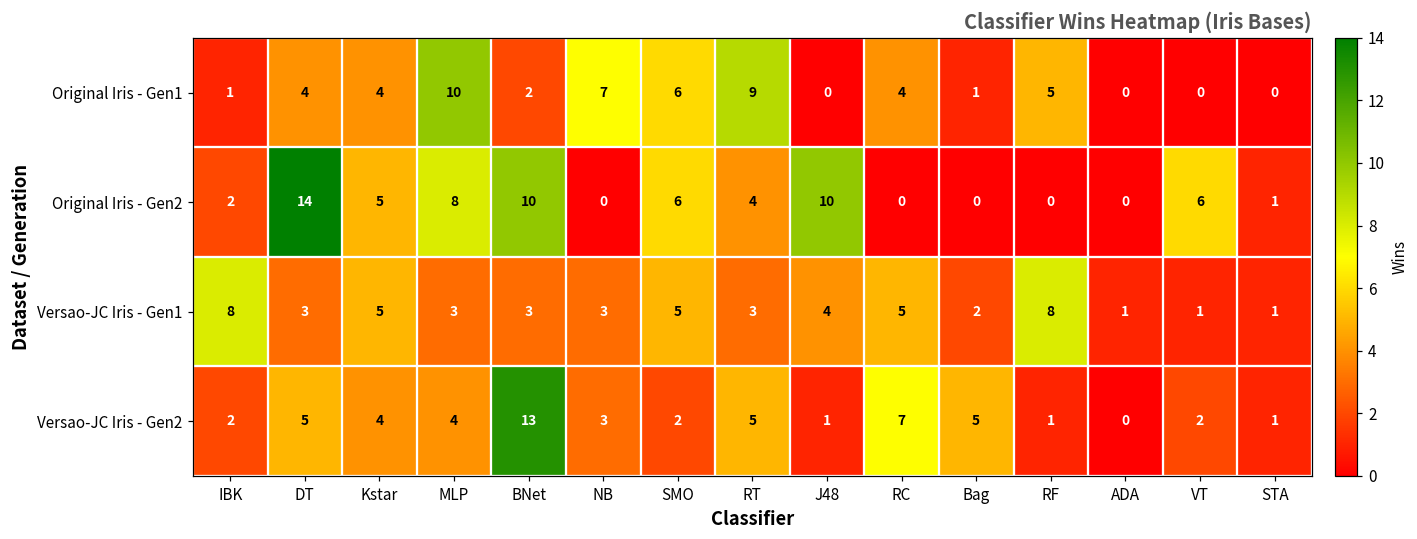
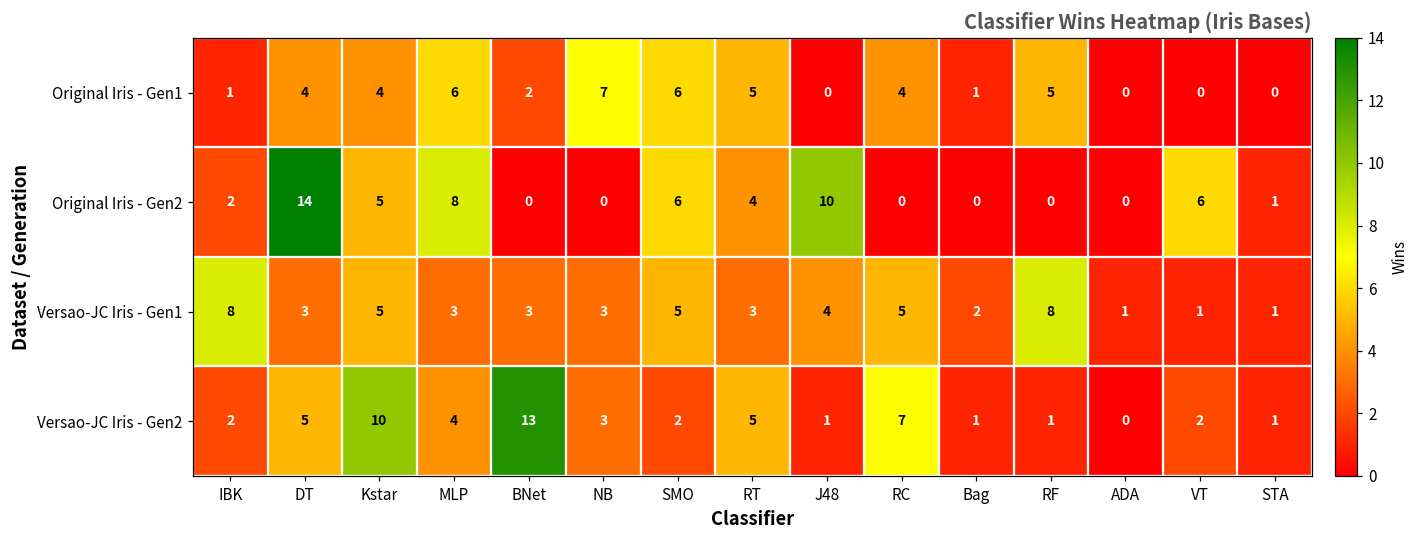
  {
    "Original Iris - Gen1": {
      "IBK": 1,
      "DT": 4,
      "Kstar": 4,
-     "MLP": 10,
+     "MLP": 6,
      "BNet": 2,
      "NB": 7,
      "SMO": 6,
-     "RT": 9,
+     "RT": 5,
      "J48": 0,
      "RC": 4,
      "Bag": 1,
      "RF": 5,
      "ADA": 0,
      "VT": 0,
      "STA": 0
    },
    "Original Iris - Gen2": {
      "IBK": 2,
      "DT": 14,
      "Kstar": 5,
      "MLP": 8,
-     "BNet": 10,
+     "BNet": 0,
      "NB": 0,
      "SMO": 6,
      "RT": 4,
      "J48": 10,
      "RC": 0,
      "Bag": 0,
      "RF": 0,
      "ADA": 0,
      "VT": 6,
      "STA": 1
    },
    "Versao-JC Iris - Gen1": {
      "IBK": 8,
      "DT": 3,
      "Kstar": 5,
      "MLP": 3,
      "BNet": 3,
      "NB": 3,
      "SMO": 5,
      "RT": 3,
      "J48": 4,
      "RC": 5,
      "Bag": 2,
      "RF": 8,
      "ADA": 1,
      "VT": 1,
      "STA": 1
    },
    "Versao-JC Iris - Gen2": {
      "IBK": 2,
      "DT": 5,
-     "Kstar": 4,
+     "Kstar": 10,
      "MLP": 4,
      "BNet": 13,
      "NB": 3,
      "SMO": 2,
      "RT": 5,
      "J48": 1,
      "RC": 7,
-     "Bag": 5,
+     "Bag": 1,
      "RF": 1,
      "ADA": 0,
      "VT": 2,
      "STA": 1
    }
  }
